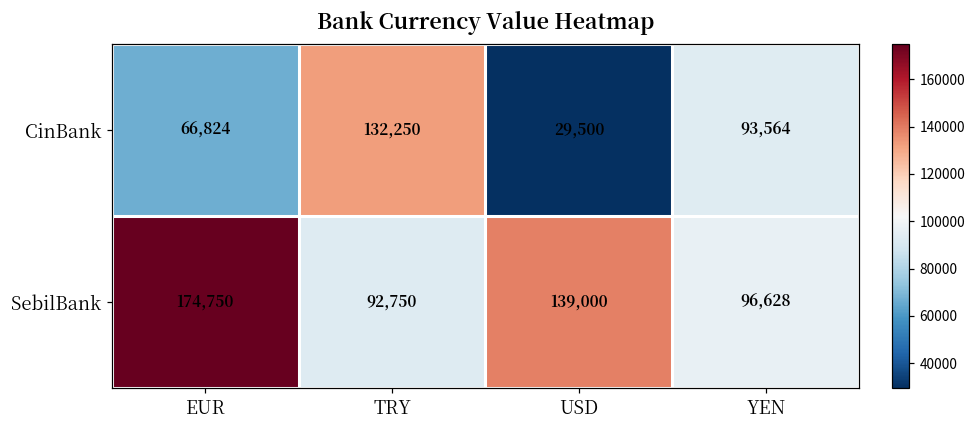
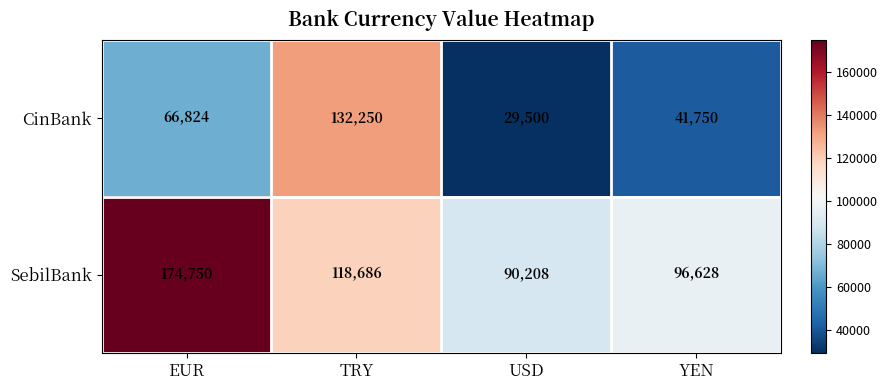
  {
    "CinBank": {
      "EUR": "66,824",
      "TRY": "132,250",
      "USD": "29,500",
-     "YEN": "93,564"
+     "YEN": "41,750"
    },
    "SebilBank": {
      "EUR": "174,750",
-     "TRY": "92,750",
-     "USD": "139,000",
+     "TRY": "118,686",
+     "USD": "90,208",
      "YEN": "96,628"
    }
  }
